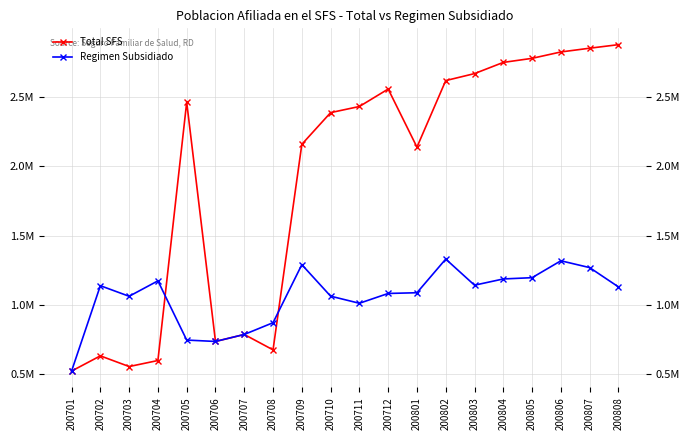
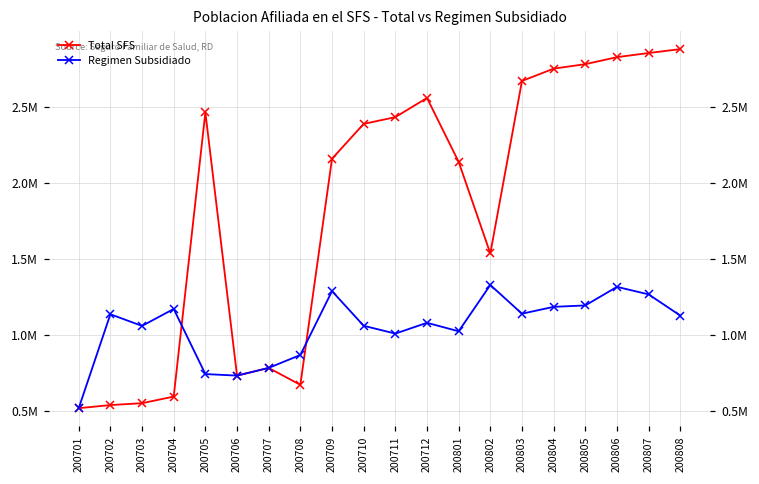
  {
    "Total SFS": {
-     "200702": 630000,
+     "200702": 540000,
      "200703": 550000,
      "200704": 600000,
      "200705": 2460000,
      "200708": 670000,
      "200709": 2160000,
      "200710": 2390000,
      "200711": 2430000,
      "200712": 2560000,
      "200801": 2140000,
-     "200802": 2620000,
+     "200802": 1540000,
      "200803": 2670000,
      "200804": 2750000,
      "200805": 2780000,
      "200806": 2830000,
      "200807": 2850000,
      "200808": 2880000
    },
    "Regimen Subsidiado": {
      "200702": 1140000,
      "200703": 1060000,
      "200704": 1170000,
      "200705": 750000,
      "200708": 870000,
      "200709": 1290000,
      "200710": 1060000,
      "200711": 1010000,
      "200712": 1080000,
-     "200801": 1090000,
+     "200801": 1030000,
      "200802": 1330000,
      "200803": 1140000,
      "200804": 1190000,
      "200805": 1200000,
      "200806": 1320000,
      "200807": 1270000,
      "200808": 1130000
    }
  }
